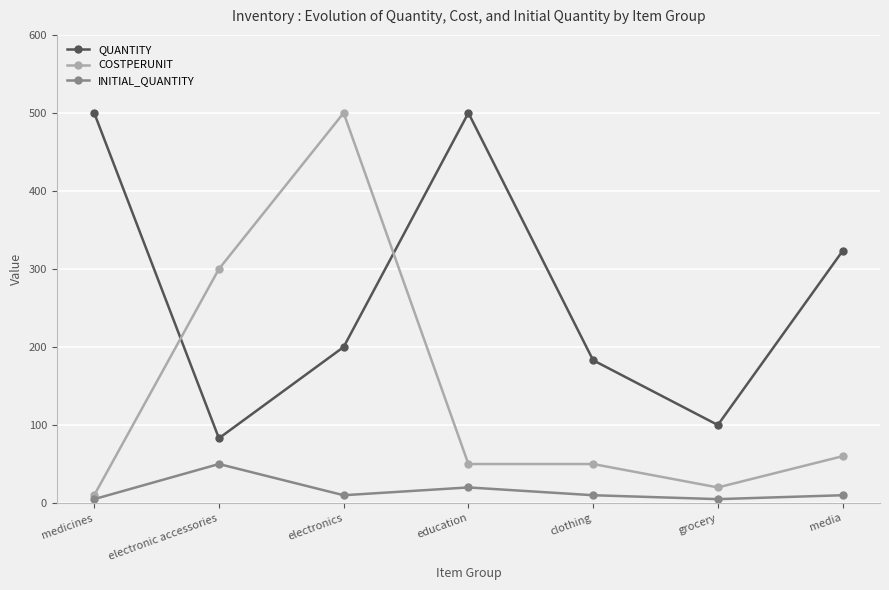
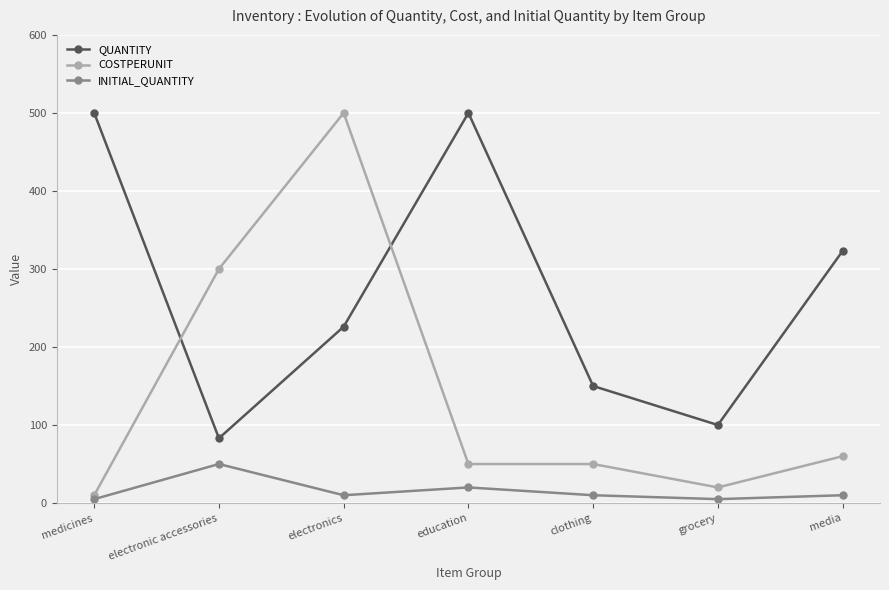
  {
    "QUANTITY": {
      "medicines": 500,
      "electronic accessories": 80,
-     "electronics": 200,
+     "electronics": 230,
      "education": 500,
-     "clothing": 180,
+     "clothing": 150,
      "grocery": 100,
      "media": 320
    }
  }
